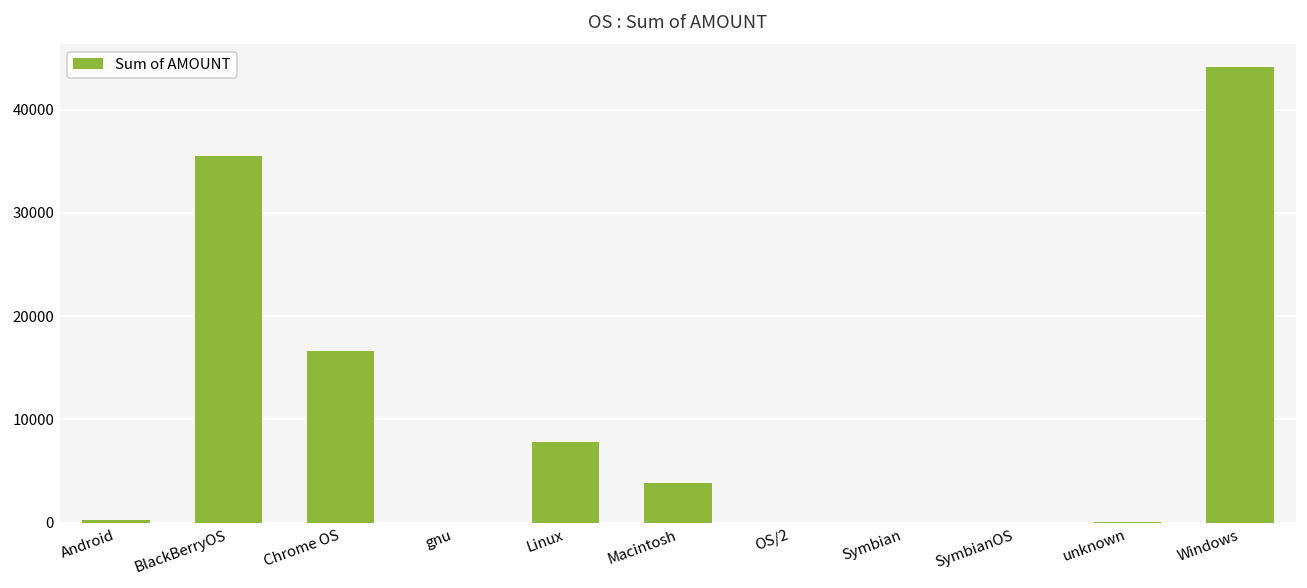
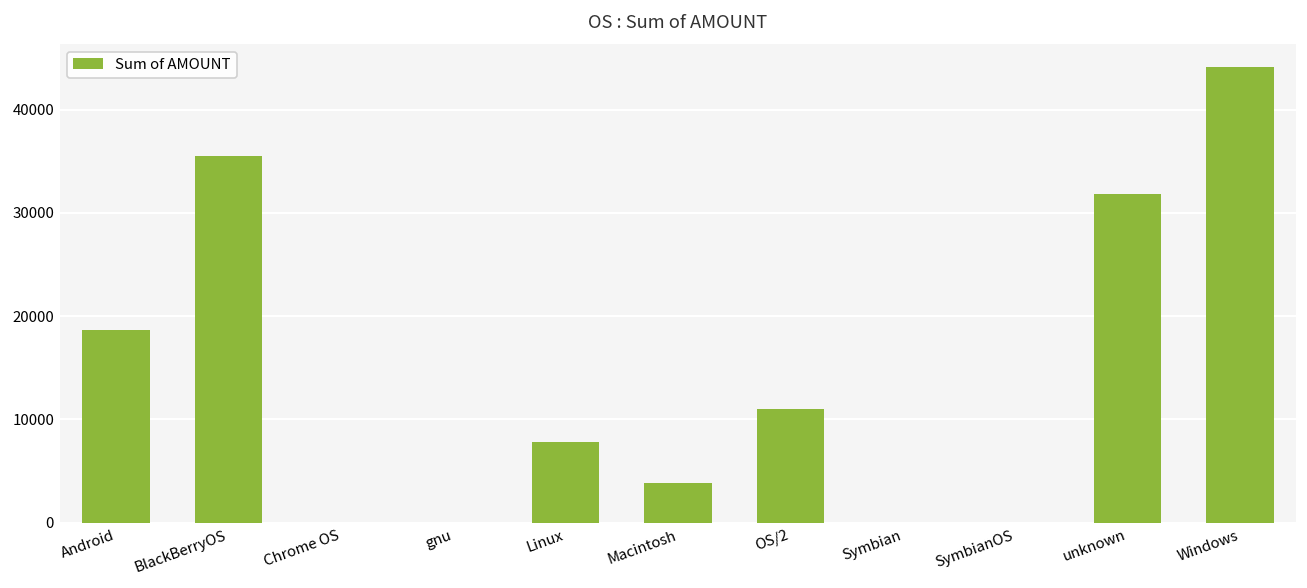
  {
-   "Android": 0,
+   "Android": 19000,
    "BlackBerryOS": 36000,
-   "Chrome OS": 17000,
+   "Chrome OS": 0,
    "Linux": 8000,
    "Macintosh": 4000,
-   "OS/2": 0,
-   "unknown": 0,
+   "OS/2": 11000,
+   "unknown": 32000,
    "Windows": 44000
  }
